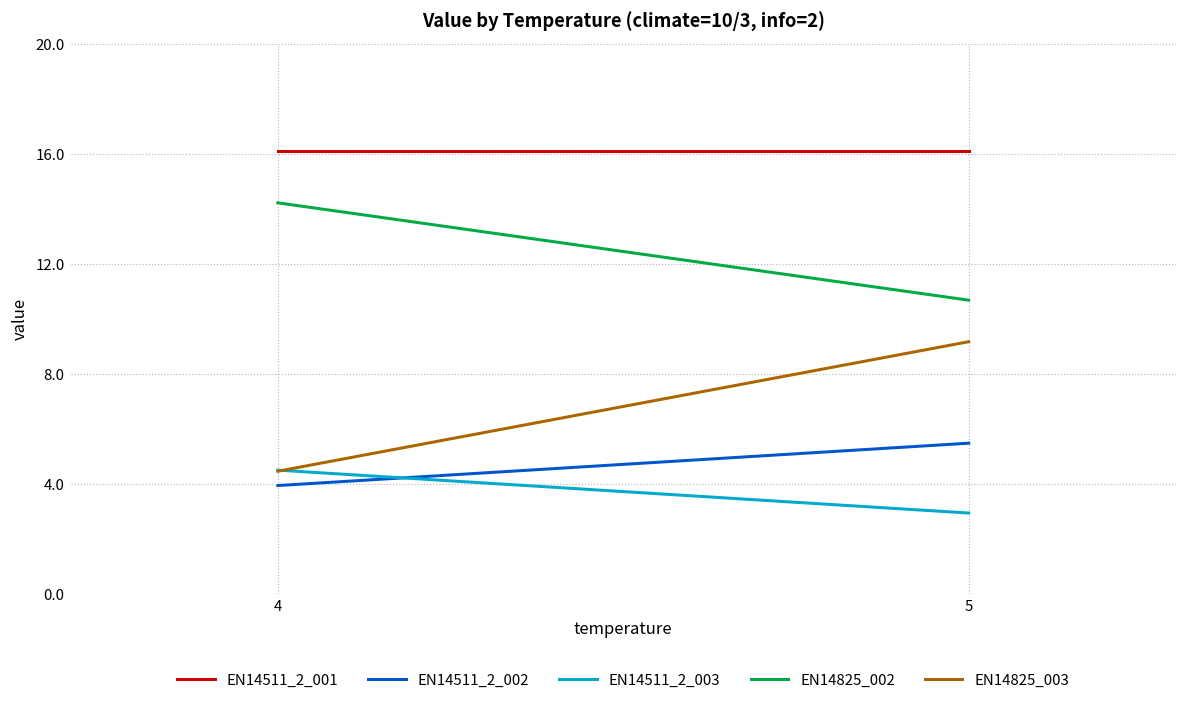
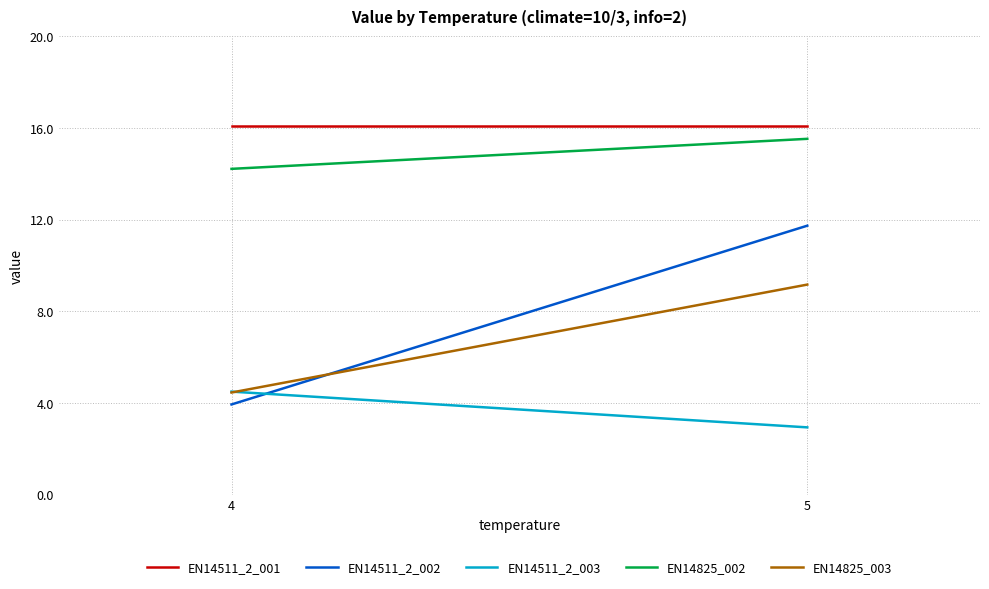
  {
    "EN14511_2_001": {
      "4": 16.1,
      "5": 16.1
    },
    "EN14511_2_002": {
      "4": 3.9,
-     "5": 5.5
+     "5": 11.7
    },
    "EN14511_2_003": {
      "5": 2.9
    },
    "EN14825_002": {
      "4": 14.2,
-     "5": 10.7
+     "5": 15.5
    },
    "EN14825_003": {
      "5": 9.2
    }
  }
